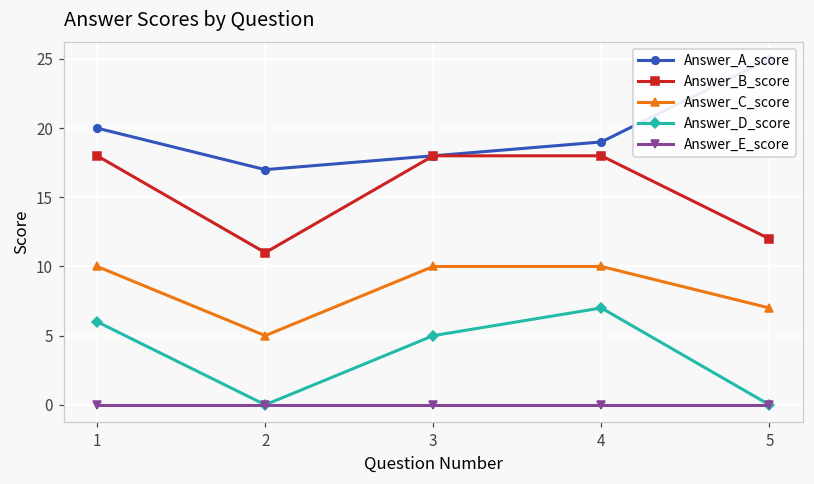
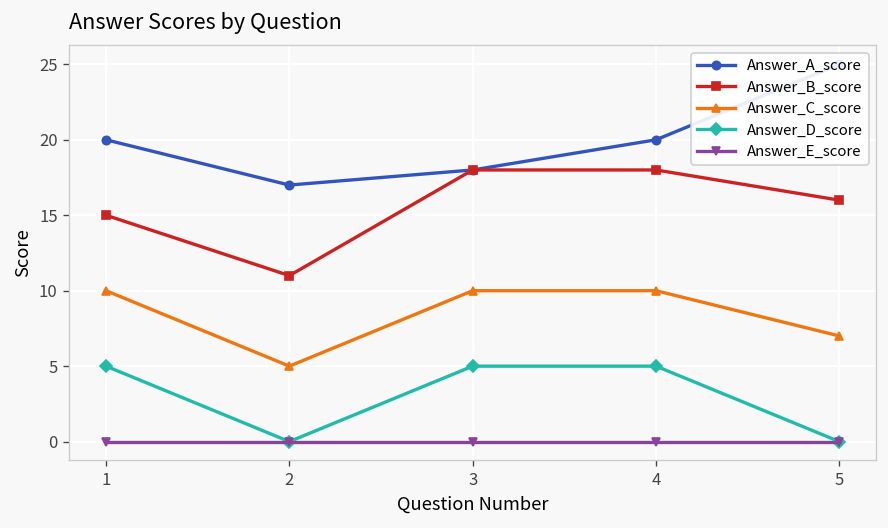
  {
    "Answer_A_score": {
      "1": 20,
      "2": 17,
-     "4": 19
+     "4": 20
    },
    "Answer_B_score": {
-     "1": 18,
+     "1": 15,
      "2": 11,
      "4": 18,
-     "5": 12
+     "5": 16
    },
    "Answer_C_score": {
      "1": 10,
      "2": 5,
      "3": 10,
      "4": 10,
      "5": 7
    },
    "Answer_D_score": {
-     "1": 6,
+     "1": 5,
      "3": 5,
-     "4": 7
+     "4": 5
    },
    "Answer_E_score": {
      "1": 0,
      "3": 0,
      "4": 0
    }
  }
